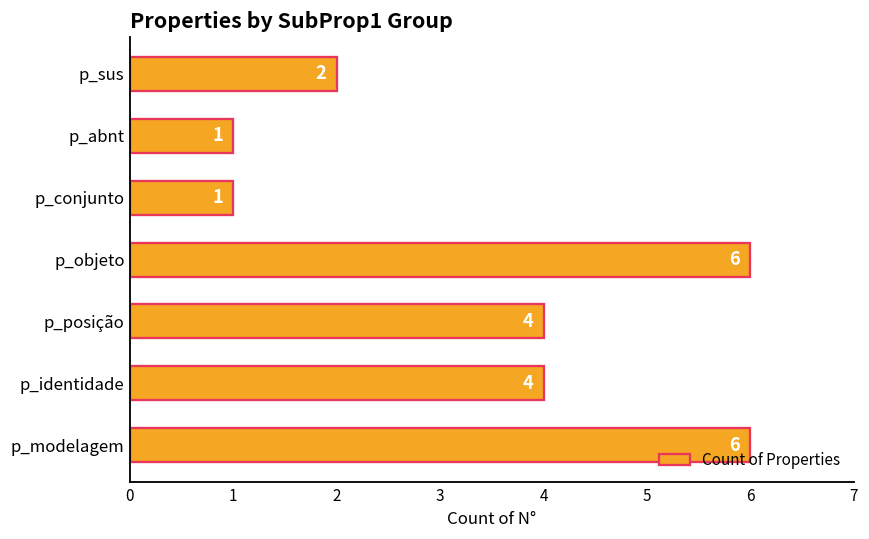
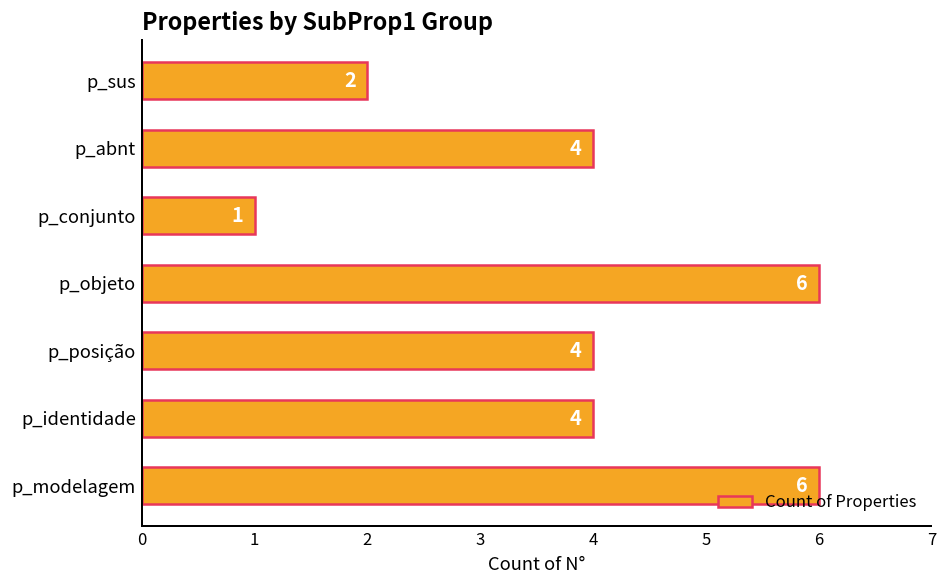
  {
    "p_sus": 2,
-   "p_abnt": 1,
+   "p_abnt": 4,
    "p_conjunto": 1,
    "p_objeto": 6,
    "p_posição": 4,
    "p_identidade": 4,
    "p_modelagem": 6
  }
